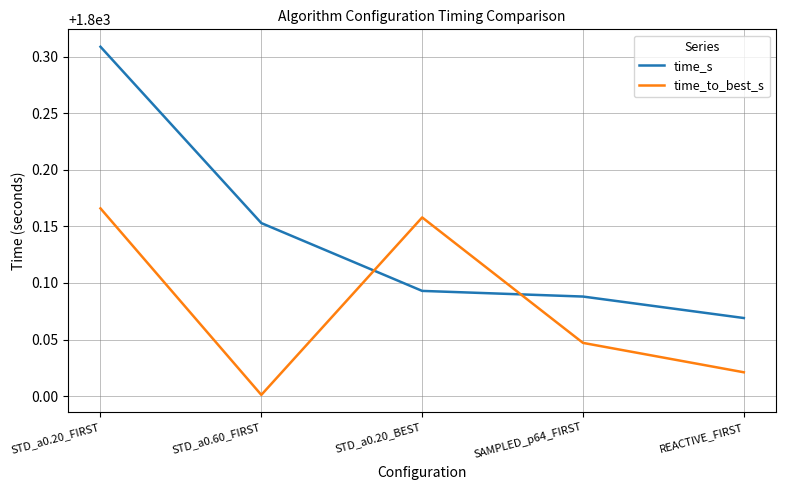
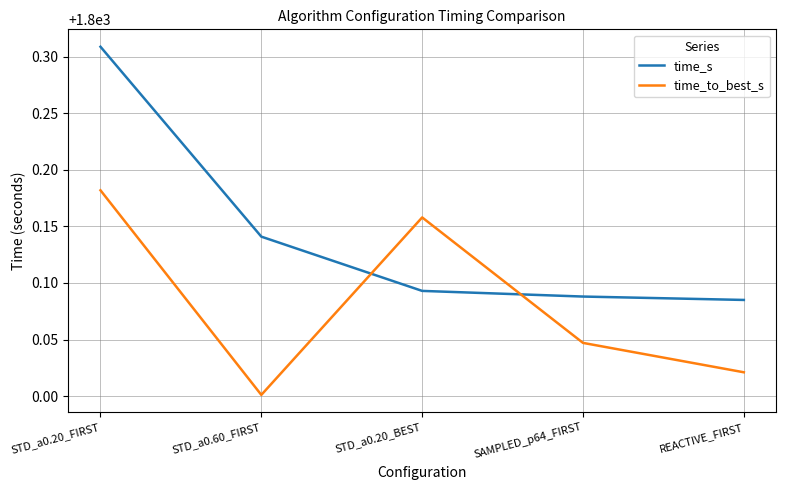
  {
    "time_s": {
      "STD_a0.20_FIRST": 1800.309,
-     "STD_a0.60_FIRST": 1800.153,
+     "STD_a0.60_FIRST": 1800.141,
      "STD_a0.20_BEST": 1800.093,
      "SAMPLED_p64_FIRST": 1800.088,
-     "REACTIVE_FIRST": 1800.069
+     "REACTIVE_FIRST": 1800.085
    },
    "time_to_best_s": {
-     "STD_a0.20_FIRST": 1800.166,
+     "STD_a0.20_FIRST": 1800.182,
      "STD_a0.60_FIRST": 1800.001,
      "STD_a0.20_BEST": 1800.158,
      "SAMPLED_p64_FIRST": 1800.047,
      "REACTIVE_FIRST": 1800.021
    }
  }
